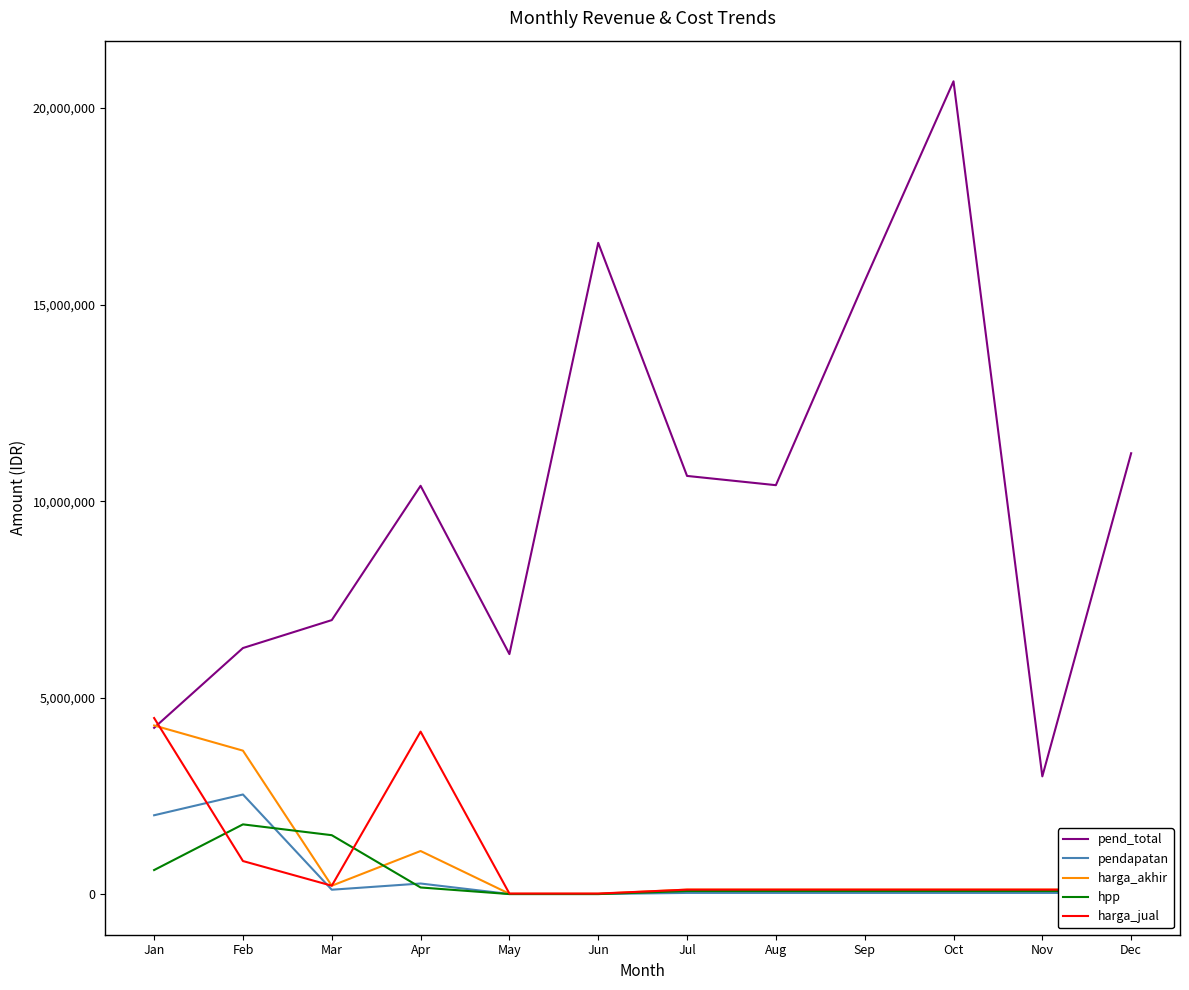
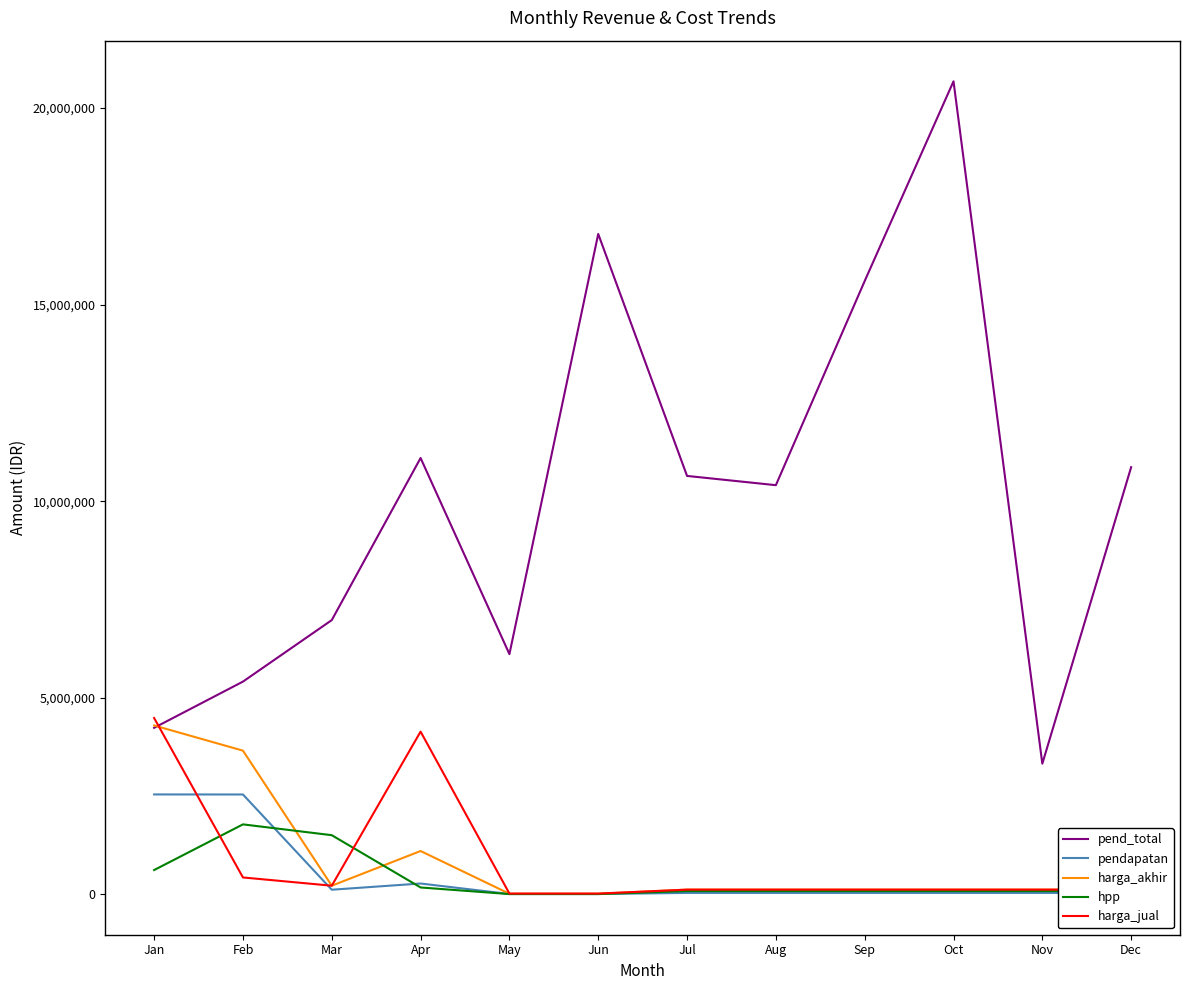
  {
    "pend_total": {
-     "Feb": "6,300,000",
+     "Feb": "5,400,000",
      "Mar": "7,000,000",
-     "Apr": "10,400,000",
+     "Apr": "11,100,000",
      "May": "6,100,000",
-     "Jun": "16,600,000",
+     "Jun": "16,800,000",
      "Jul": "10,600,000",
      "Aug": "10,400,000",
      "Sep": "15,600,000",
      "Oct": "20,700,000",
-     "Nov": "3,000,000",
-     "Dec": "11,200,000"
+     "Nov": "3,300,000",
+     "Dec": "10,900,000"
    },
    "pendapatan": {
-     "Jan": "2,000,000",
+     "Jan": "2,500,000",
      "Feb": "2,500,000",
      "Mar": "100,000",
      "Apr": "300,000"
    },
    "harga_akhir": {
      "Feb": "3,700,000",
      "Apr": "1,100,000"
    },
    "hpp": {
      "Jan": "600,000",
      "Feb": "1,800,000",
      "Mar": "1,500,000",
      "Apr": "200,000"
    },
    "harga_jual": {
      "Jan": "4,500,000",
-     "Feb": "800,000",
+     "Feb": "400,000",
      "Apr": "4,100,000"
    }
  }
